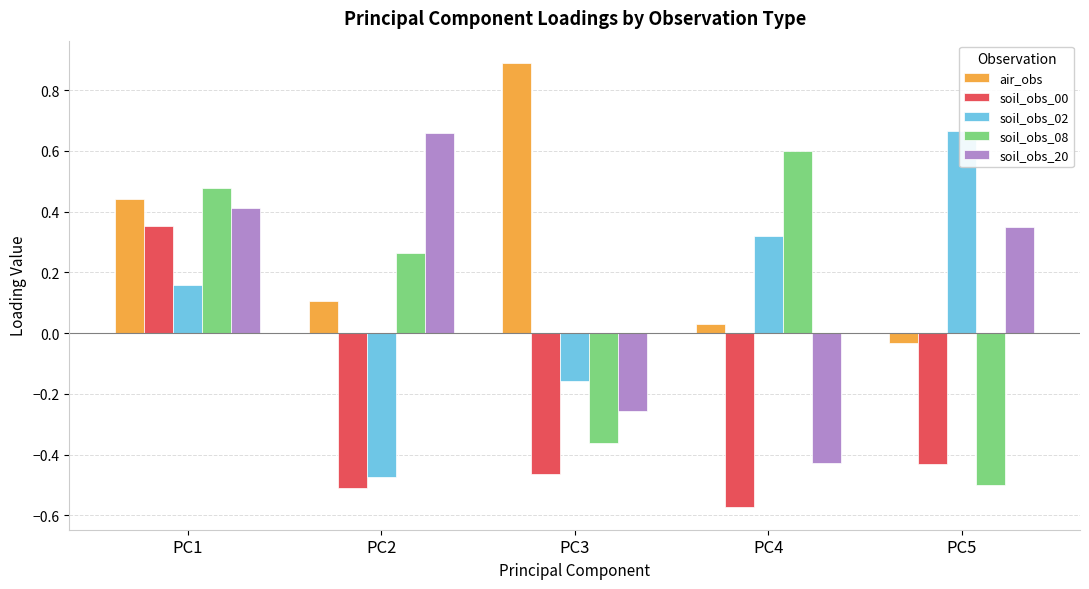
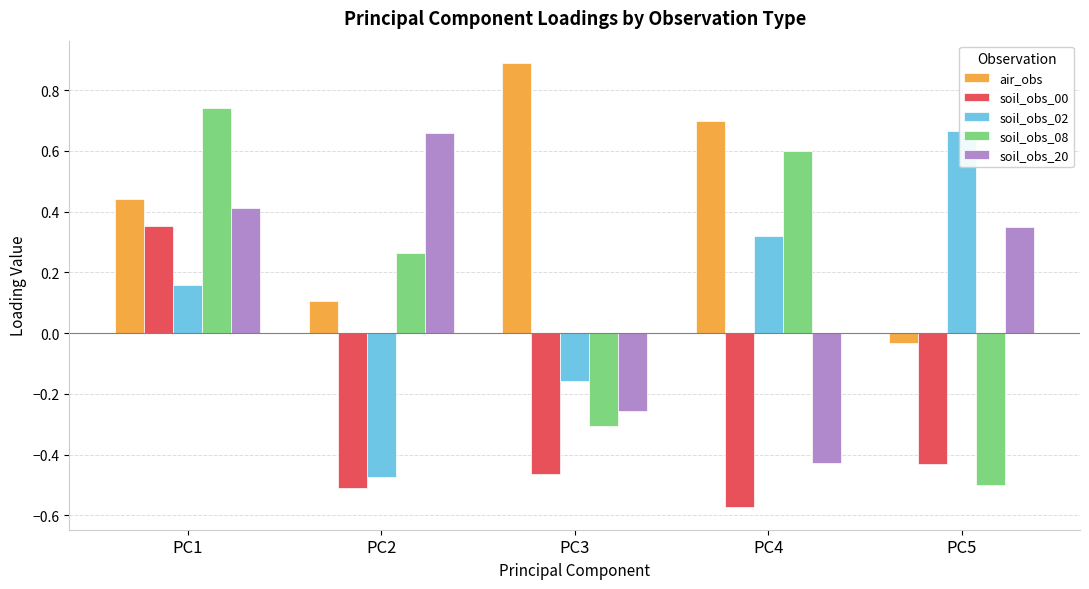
  {
    "air_obs": {
      "PC1": 0.44,
      "PC2": 0.11,
      "PC3": 0.89,
-     "PC4": 0.03,
+     "PC4": 0.70,
      "PC5": -0.03
    },
    "soil_obs_00": {
      "PC1": 0.35,
      "PC2": -0.51,
      "PC3": -0.46,
      "PC4": -0.57,
      "PC5": -0.43
    },
    "soil_obs_02": {
      "PC1": 0.16,
      "PC2": -0.47,
      "PC3": -0.16,
      "PC4": 0.32
    },
    "soil_obs_08": {
-     "PC1": 0.48,
+     "PC1": 0.74,
      "PC2": 0.26,
-     "PC3": -0.36,
+     "PC3": -0.31,
      "PC4": 0.60,
      "PC5": -0.50
    },
    "soil_obs_20": {
      "PC1": 0.41,
      "PC2": 0.66,
      "PC3": -0.26,
      "PC4": -0.43,
      "PC5": 0.35
    }
  }
